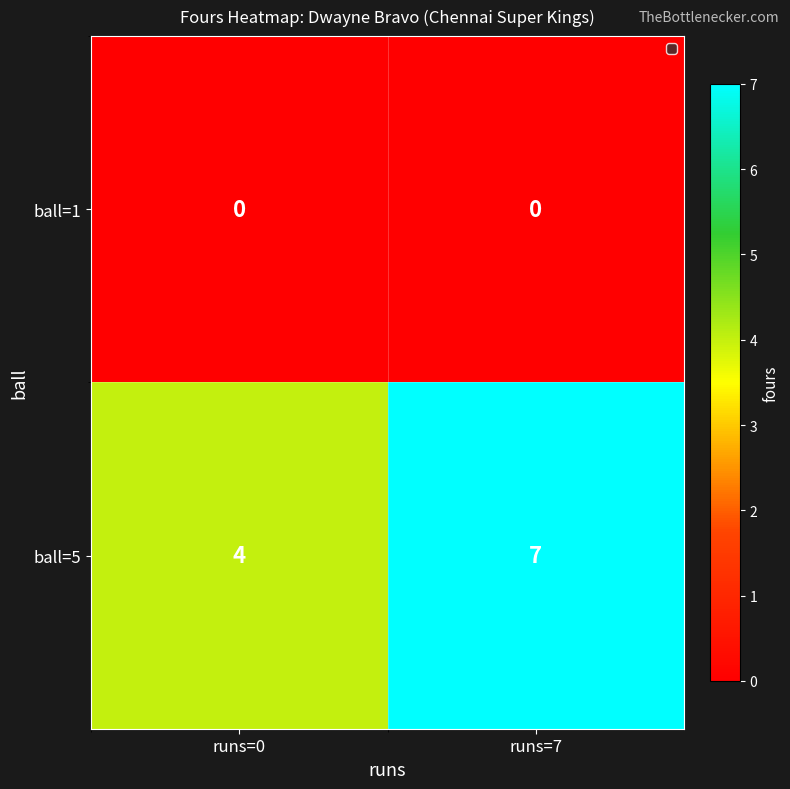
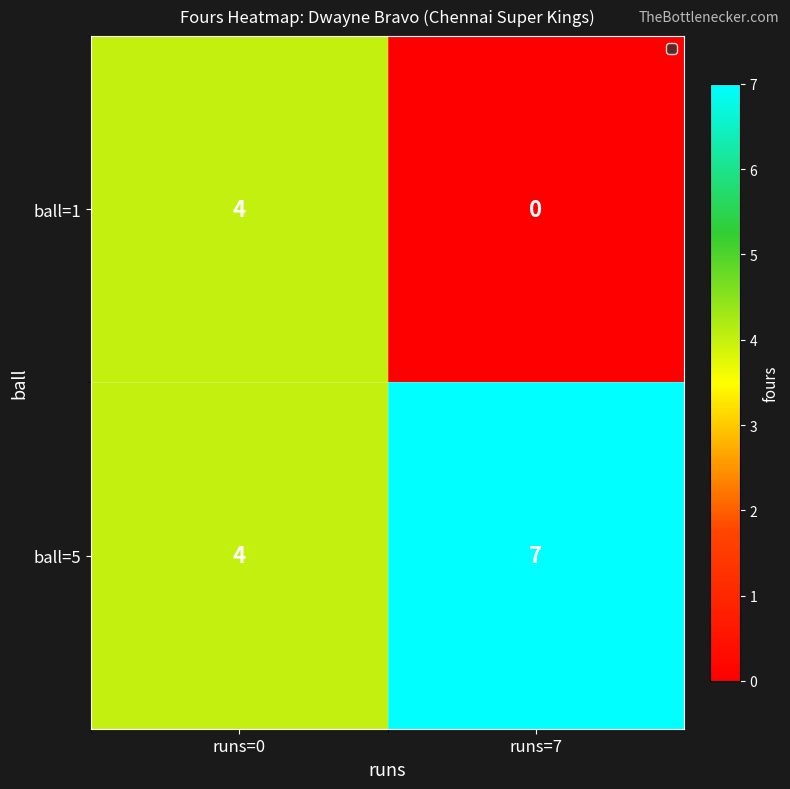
  {
    "ball=1": {
-     "runs=0": 0,
+     "runs=0": 4,
      "runs=7": 0
    },
    "ball=5": {
      "runs=0": 4,
      "runs=7": 7
    }
  }
